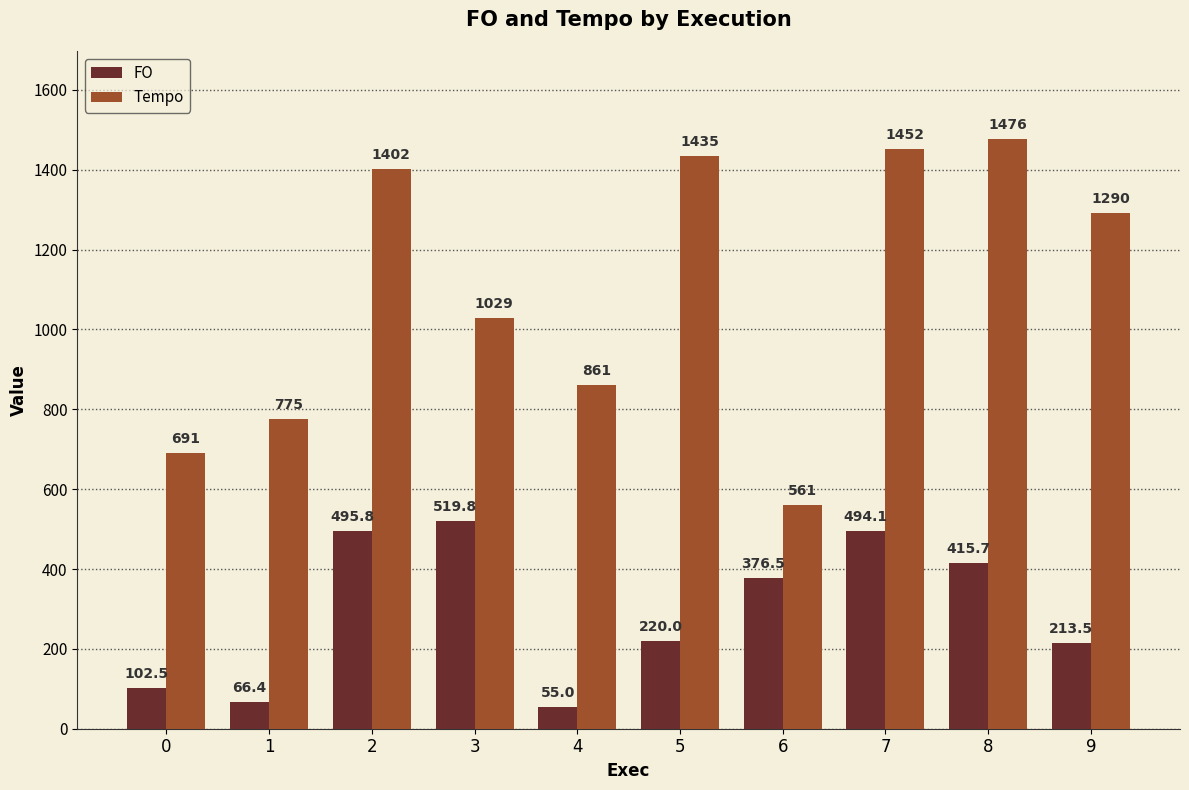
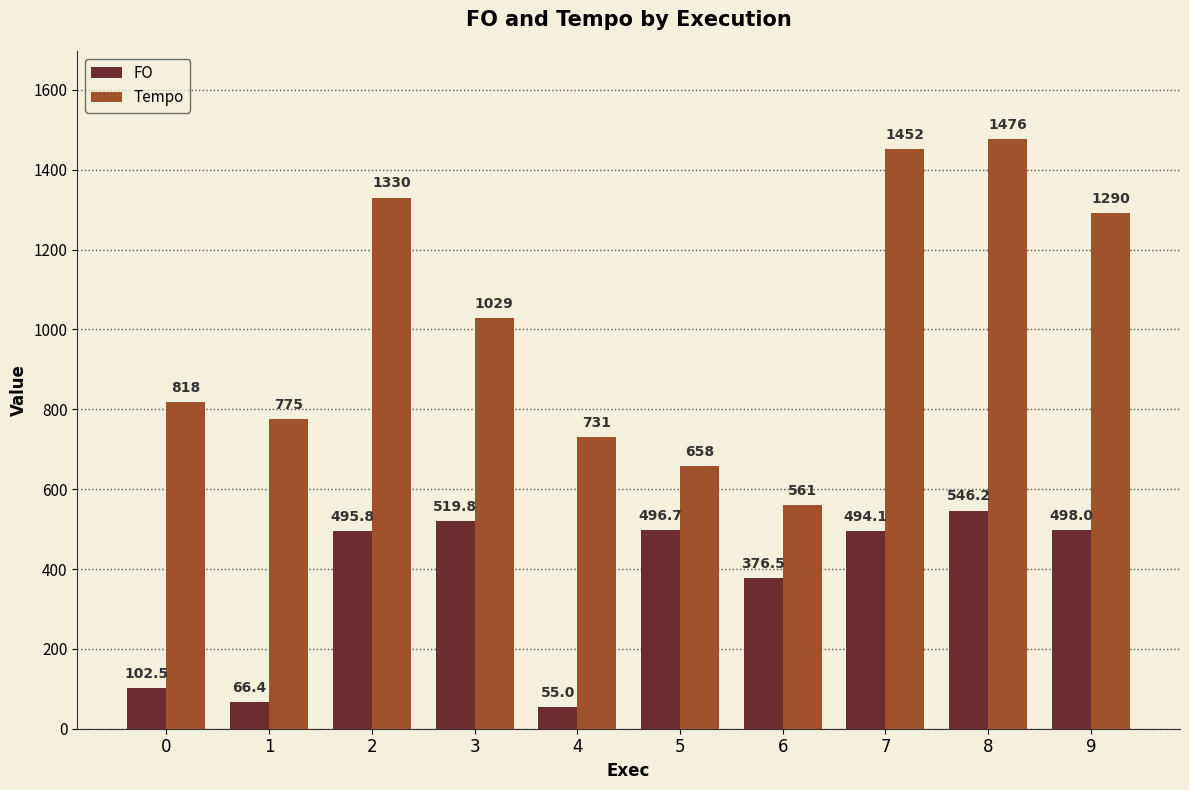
  {
    "FO": {
      "0": 102.5,
      "1": 66.4,
      "2": 495.8,
      "3": 519.8,
      "4": 55.0,
-     "5": 220.0,
+     "5": 496.7,
      "6": 376.5,
      "7": 494.1,
-     "8": 415.7,
-     "9": 213.5
+     "8": 546.2,
+     "9": 498.0
    },
    "Tempo": {
-     "0": 691,
+     "0": 818,
      "1": 775,
-     "2": 1402,
+     "2": 1330,
      "3": 1029,
-     "4": 861,
-     "5": 1435,
+     "4": 731,
+     "5": 658,
      "6": 561,
      "7": 1452,
      "8": 1476,
      "9": 1290
    }
  }
